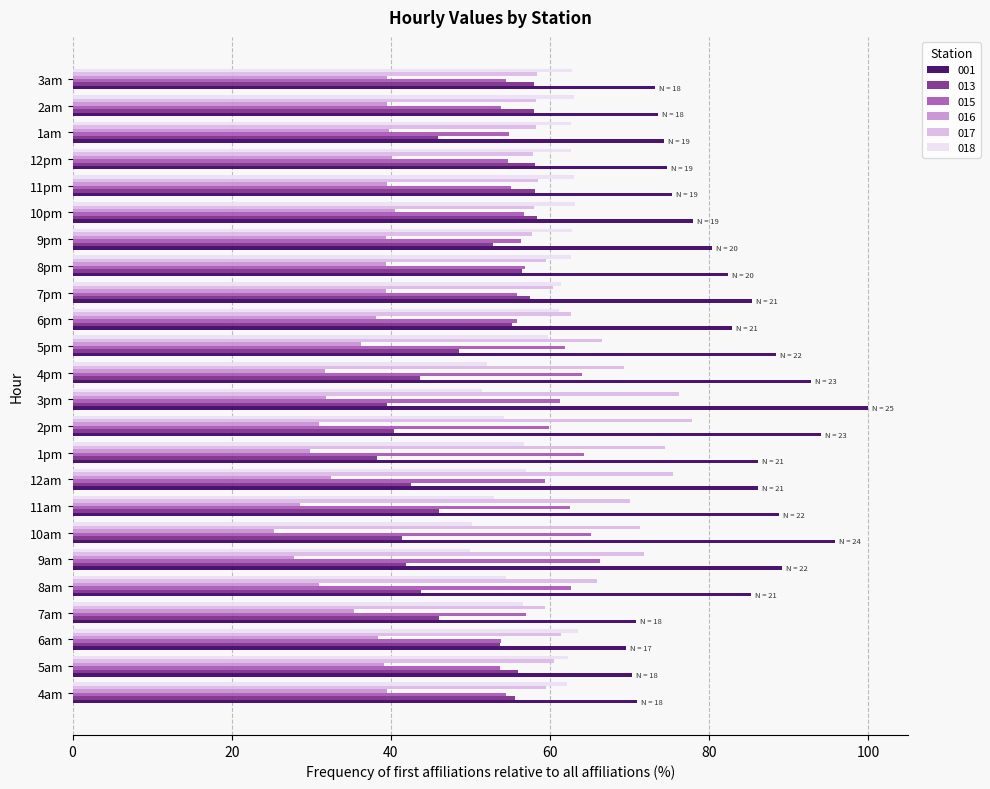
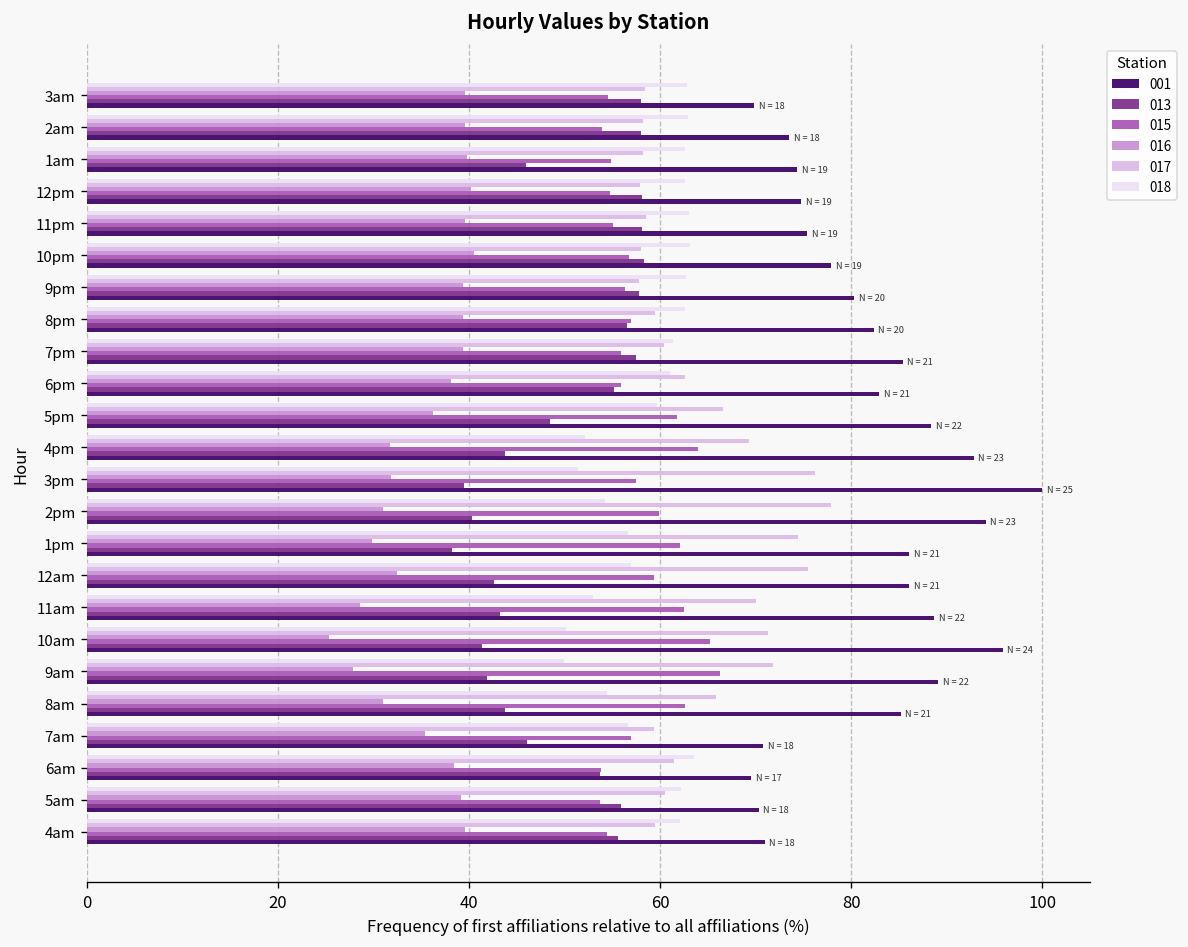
  {
    "001": {
-     "3am": 73
+     "3am": 70
    },
    "013": {
      "3am": 58,
      "2am": 58,
      "1am": 46,
      "12pm": 58,
      "11pm": 58,
      "10pm": 58,
-     "9pm": 53,
+     "9pm": 58,
      "8pm": 57,
      "7pm": 57,
      "6pm": 55,
      "5pm": 49,
      "4pm": 44,
      "3pm": 40,
      "2pm": 40,
      "1pm": 38,
      "12am": 43,
-     "11am": 46,
+     "11am": 43,
      "10am": 41,
      "9am": 42,
      "8am": 44,
      "7am": 46,
      "6am": 54,
      "5am": 56,
      "4am": 56
    },
    "015": {
      "3am": 55,
      "2am": 54,
      "1am": 55,
      "12pm": 55,
      "11pm": 55,
      "10pm": 57,
      "9pm": 56,
      "8pm": 57,
      "7pm": 56,
      "6pm": 56,
      "5pm": 62,
      "4pm": 64,
-     "3pm": 61,
+     "3pm": 57,
      "2pm": 60,
-     "1pm": 64,
+     "1pm": 62,
      "12am": 59,
      "11am": 63,
      "10am": 65,
      "9am": 66,
      "8am": 63,
      "7am": 57,
      "6am": 54,
      "5am": 54,
      "4am": 54
    }
  }
